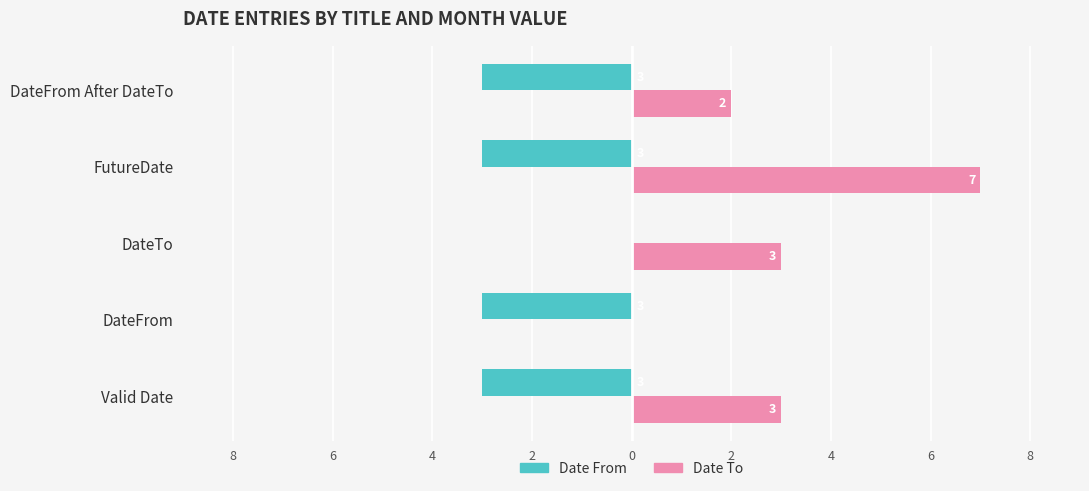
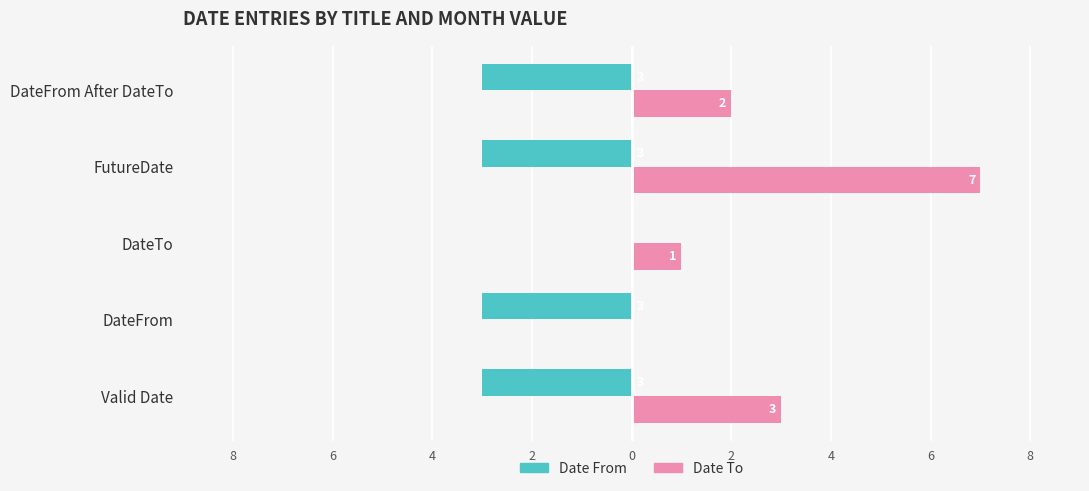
  {
    "Date To": {
      "DateFrom After DateTo": 2,
      "FutureDate": 7,
-     "DateTo": 3,
+     "DateTo": 1,
      "Valid Date": 3
    }
  }
